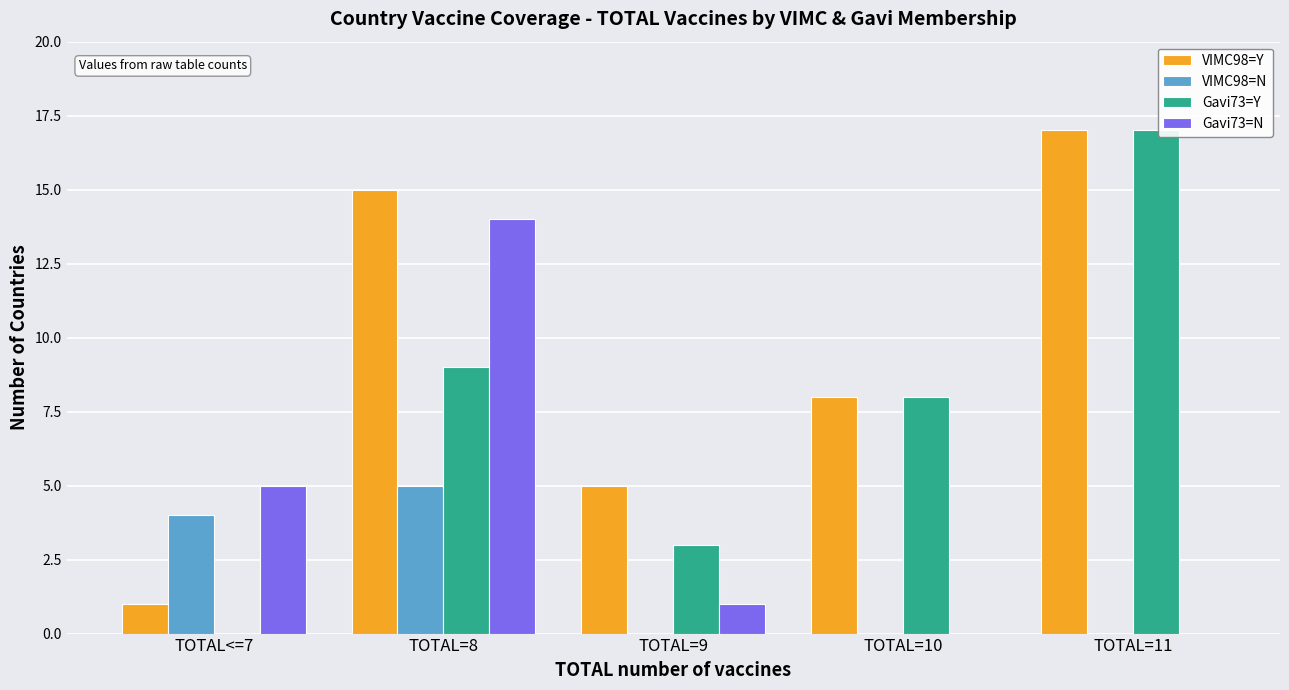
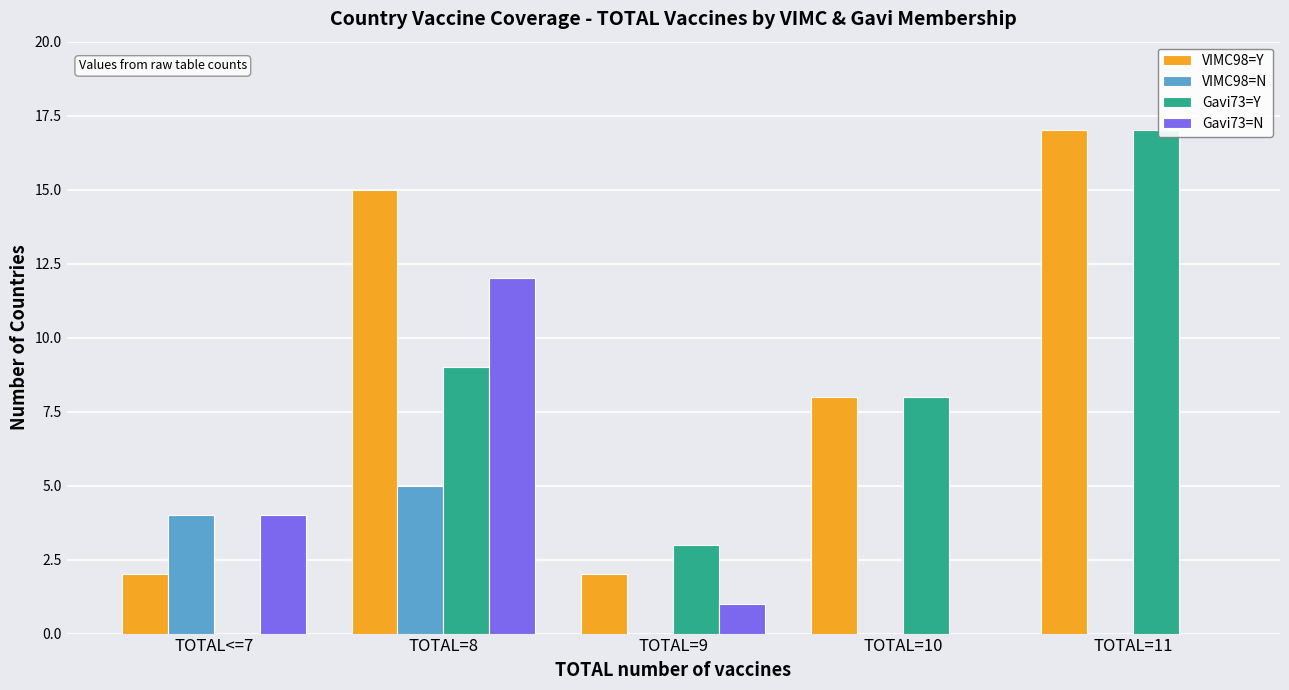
  {
    "VIMC98=Y": {
-     "TOTAL<=7": 1,
+     "TOTAL<=7": 2,
      "TOTAL=8": 15,
-     "TOTAL=9": 5,
+     "TOTAL=9": 2,
      "TOTAL=10": 8,
      "TOTAL=11": 17
    },
    "VIMC98=N": {
      "TOTAL<=7": 4,
      "TOTAL=8": 5,
      "TOTAL=9": 0,
      "TOTAL=10": 0,
      "TOTAL=11": 0
    },
    "Gavi73=Y": {
      "TOTAL<=7": 0,
      "TOTAL=8": 9,
      "TOTAL=9": 3,
      "TOTAL=10": 8,
      "TOTAL=11": 17
    },
    "Gavi73=N": {
-     "TOTAL<=7": 5,
-     "TOTAL=8": 14,
+     "TOTAL<=7": 4,
+     "TOTAL=8": 12,
      "TOTAL=9": 1,
      "TOTAL=10": 0,
      "TOTAL=11": 0
    }
  }
